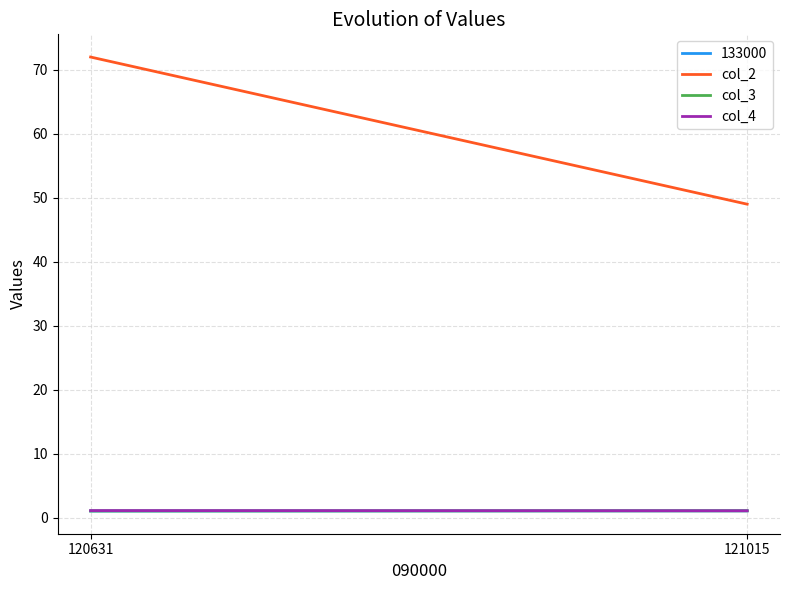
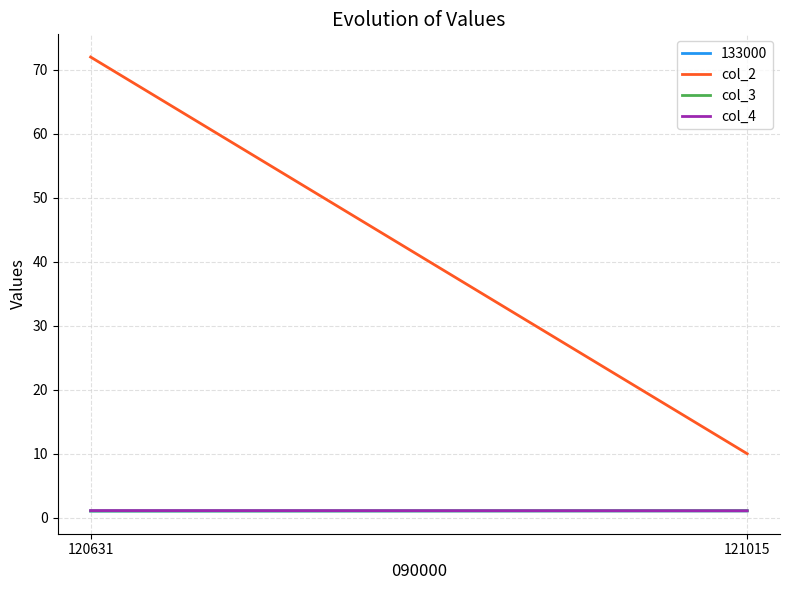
  {
    "col_4": {
      "120631": 1,
      "121015": 1
    },
    "col_2": {
      "120631": 72,
-     "121015": 49
+     "121015": 10
    }
  }
